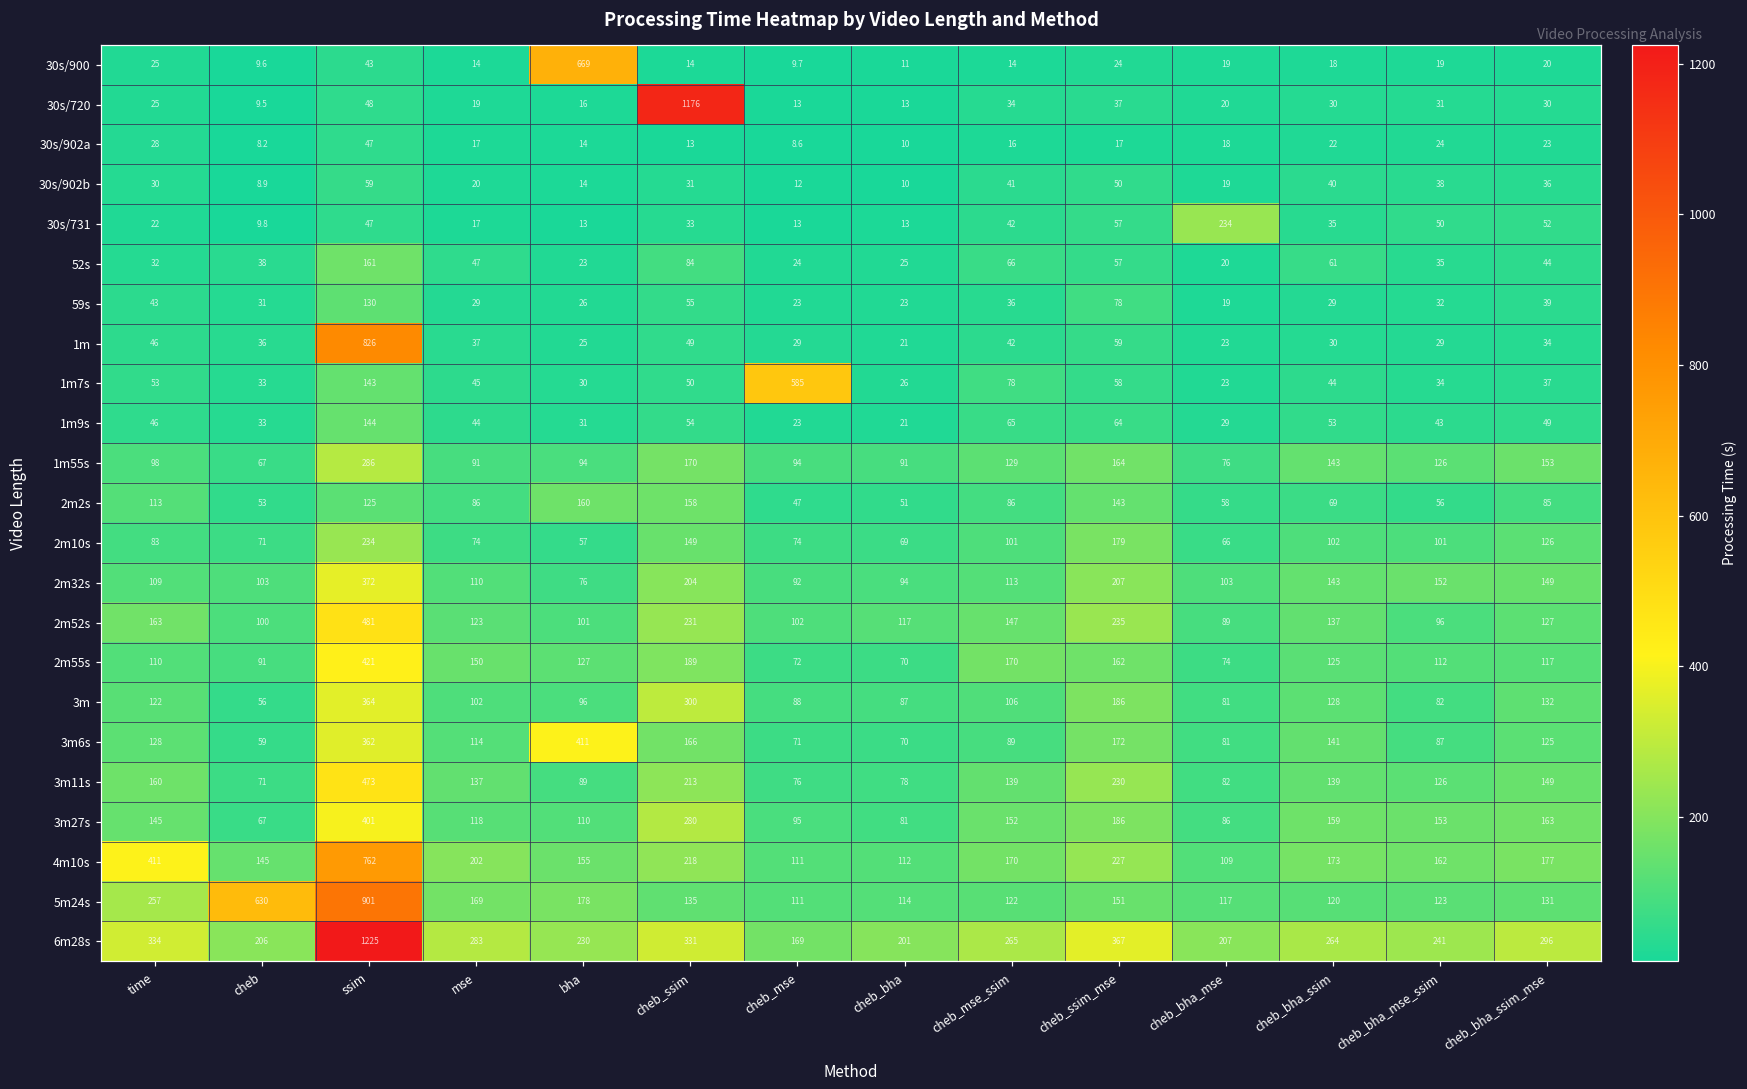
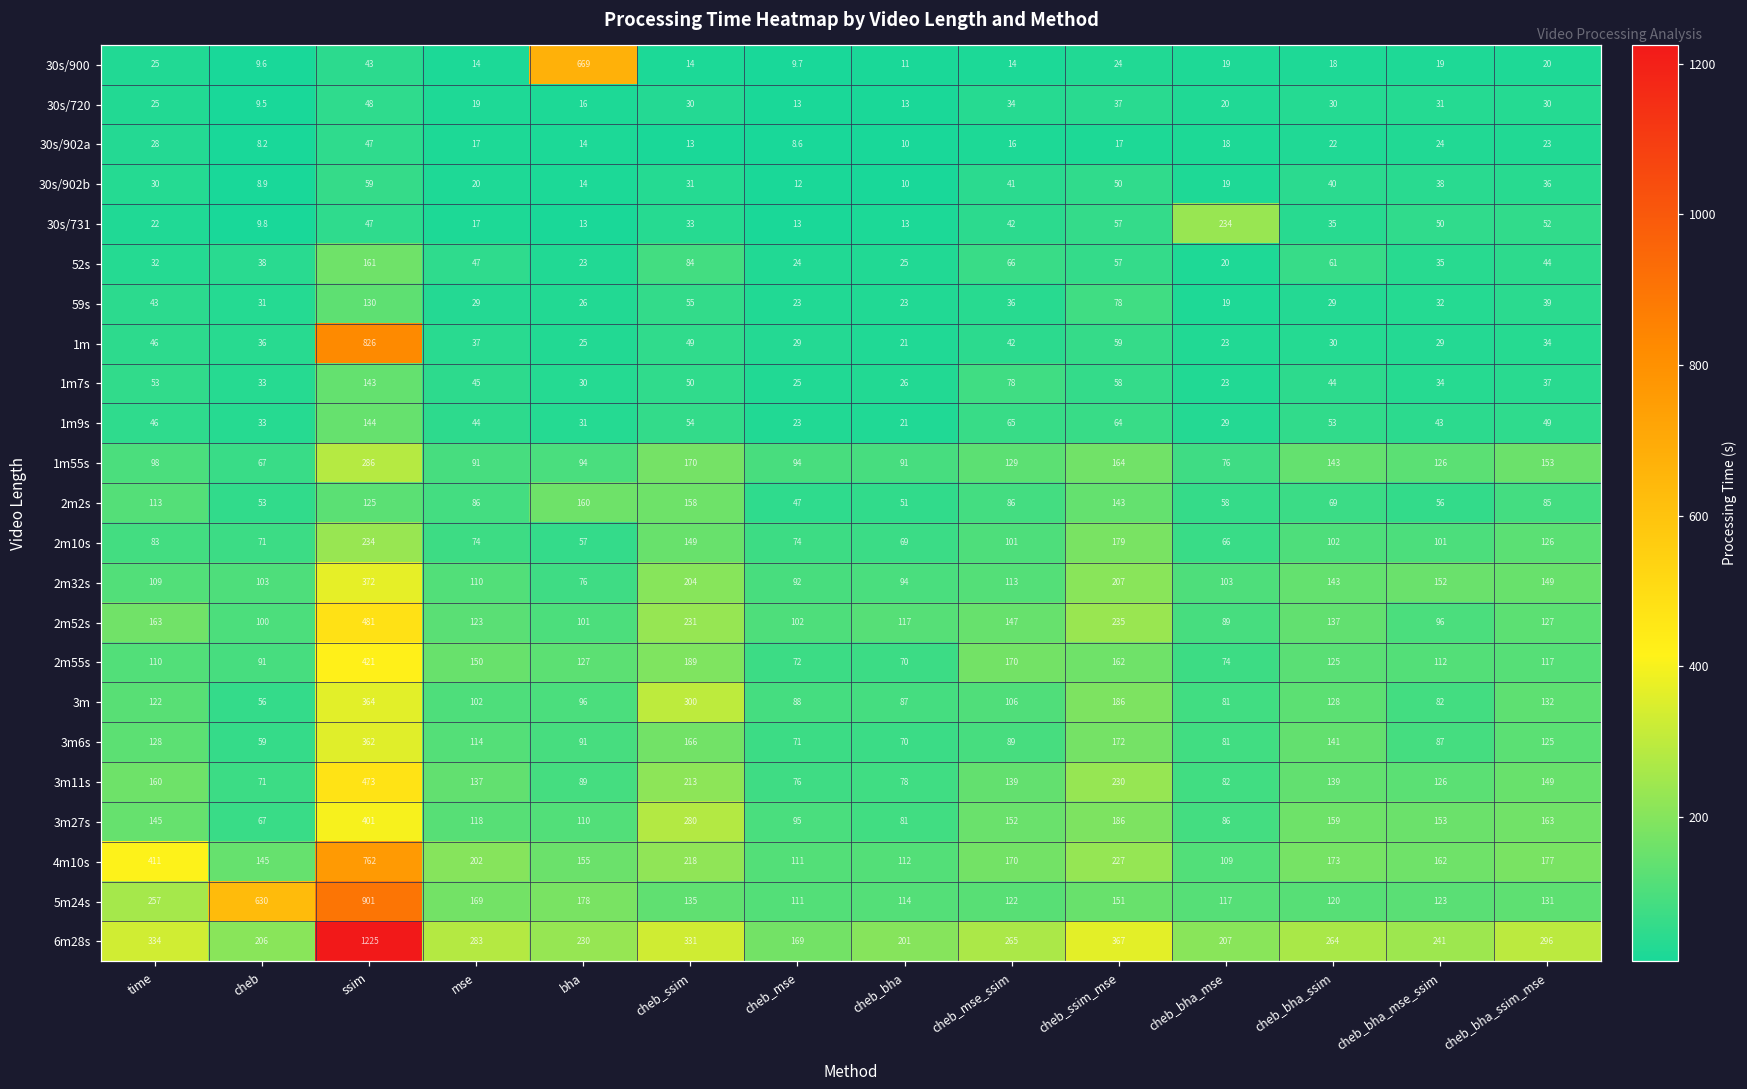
  {
    "30s/720": {
      "time": 25,
      "cheb": 9.5,
      "ssim": 48,
      "mse": 19,
      "bha": 16,
-     "cheb_ssim": 1176,
+     "cheb_ssim": 30,
      "cheb_mse": 13,
      "cheb_bha": 13,
      "cheb_mse_ssim": 34,
      "cheb_ssim_mse": 37,
      "cheb_bha_mse": 20,
      "cheb_bha_ssim": 30,
      "cheb_bha_mse_ssim": 31,
      "cheb_bha_ssim_mse": 30
    },
    "1m7s": {
      "time": 53,
      "cheb": 33,
      "ssim": 143,
      "mse": 45,
      "bha": 30,
      "cheb_ssim": 50,
-     "cheb_mse": 585,
+     "cheb_mse": 25,
      "cheb_bha": 26,
      "cheb_mse_ssim": 78,
      "cheb_ssim_mse": 58,
      "cheb_bha_mse": 23,
      "cheb_bha_ssim": 44,
      "cheb_bha_mse_ssim": 34,
      "cheb_bha_ssim_mse": 37
    },
    "3m6s": {
      "time": 128,
      "cheb": 59,
      "ssim": 362,
      "mse": 114,
-     "bha": 411,
+     "bha": 91,
      "cheb_ssim": 166,
      "cheb_mse": 71,
      "cheb_bha": 70,
      "cheb_mse_ssim": 89,
      "cheb_ssim_mse": 172,
      "cheb_bha_mse": 81,
      "cheb_bha_ssim": 141,
      "cheb_bha_mse_ssim": 87,
      "cheb_bha_ssim_mse": 125
    }
  }
